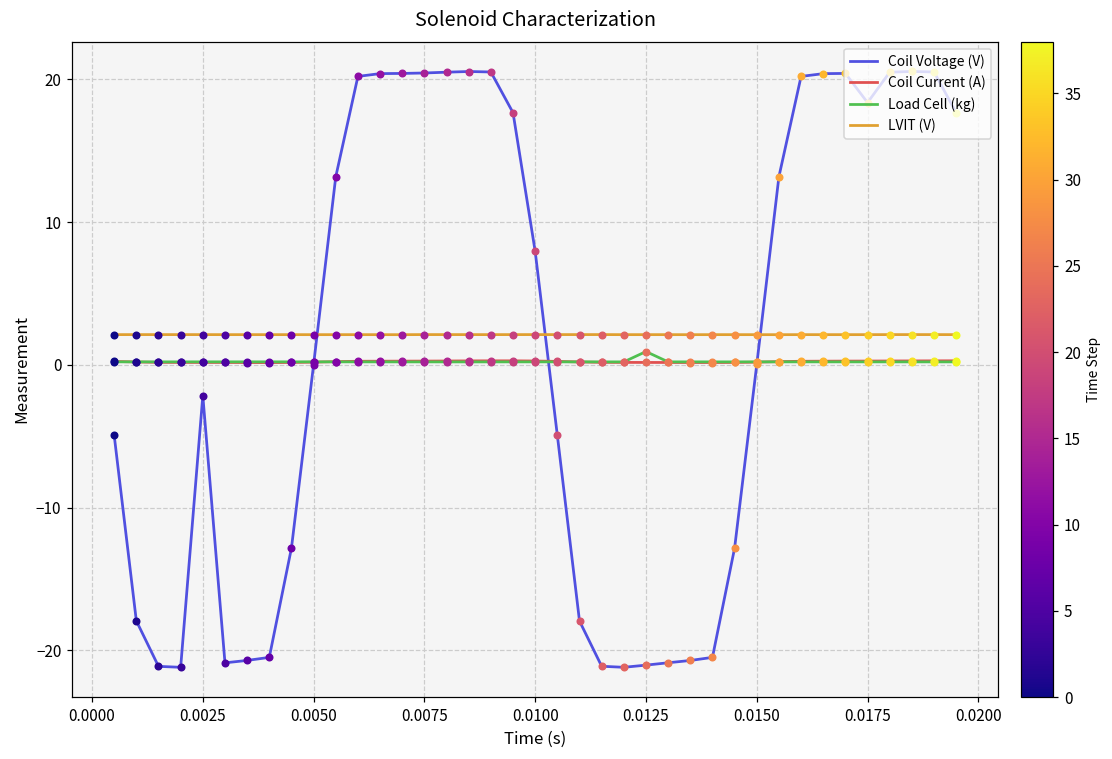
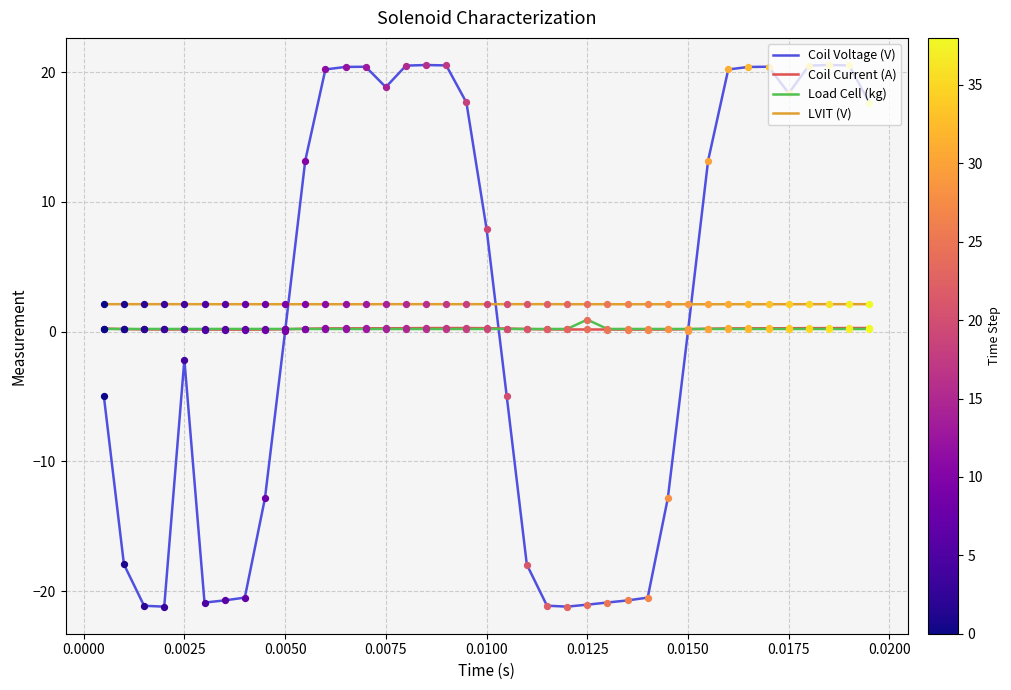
  {
    "Coil Voltage (V)": {
-     "0.0075": 20.4
+     "0.0075": 18.8
    }
  }
